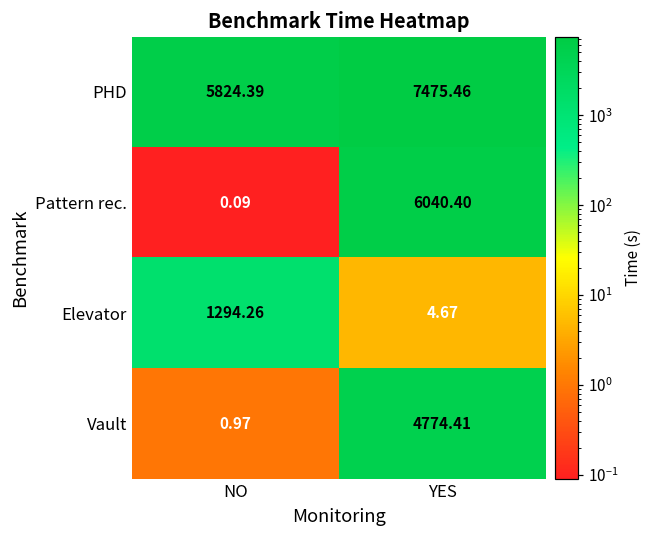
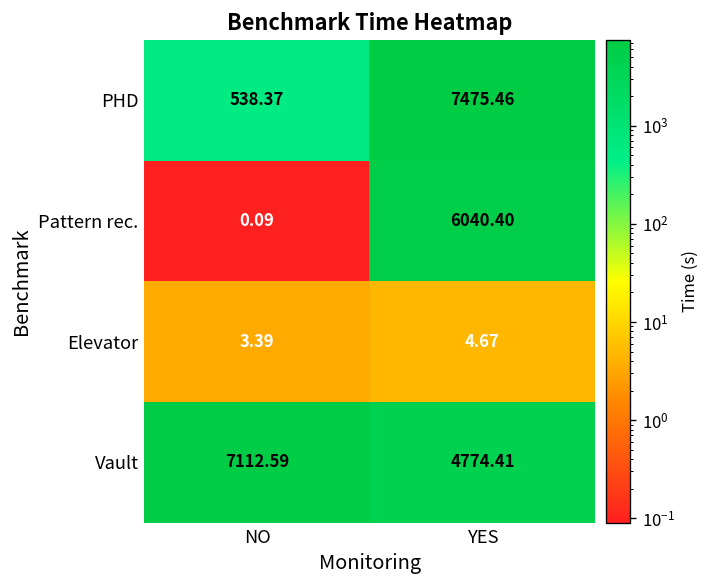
  {
    "PHD": {
-     "NO": 5824.39,
+     "NO": 538.37,
      "YES": 7475.46
    },
    "Pattern rec.": {
      "NO": 0.09,
      "YES": 6040.40
    },
    "Elevator": {
-     "NO": 1294.26,
+     "NO": 3.39,
      "YES": 4.67
    },
    "Vault": {
-     "NO": 0.97,
+     "NO": 7112.59,
      "YES": 4774.41
    }
  }
